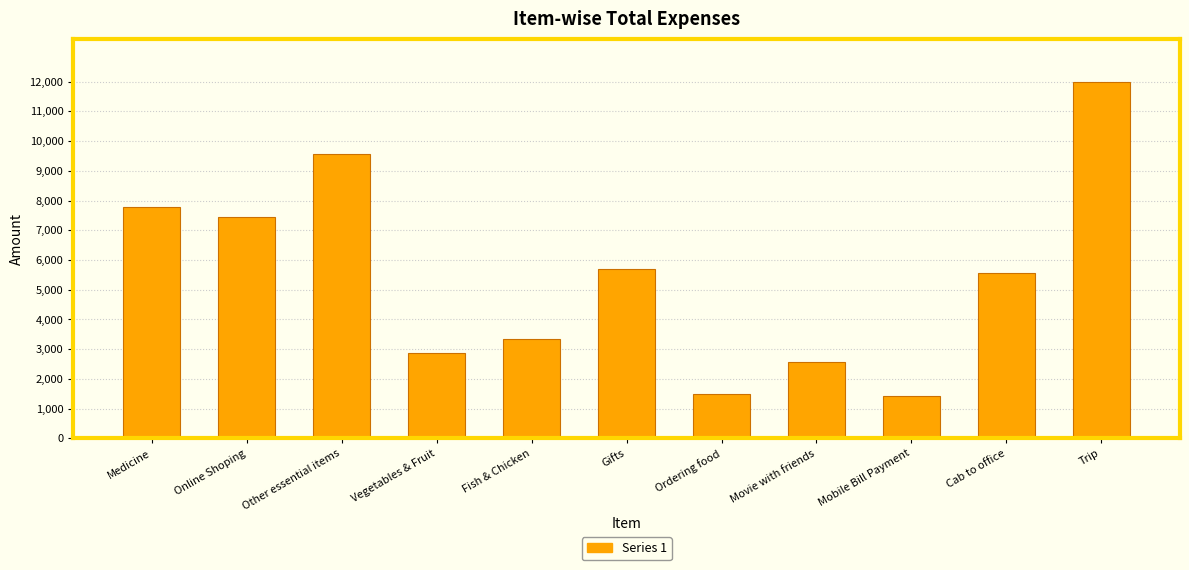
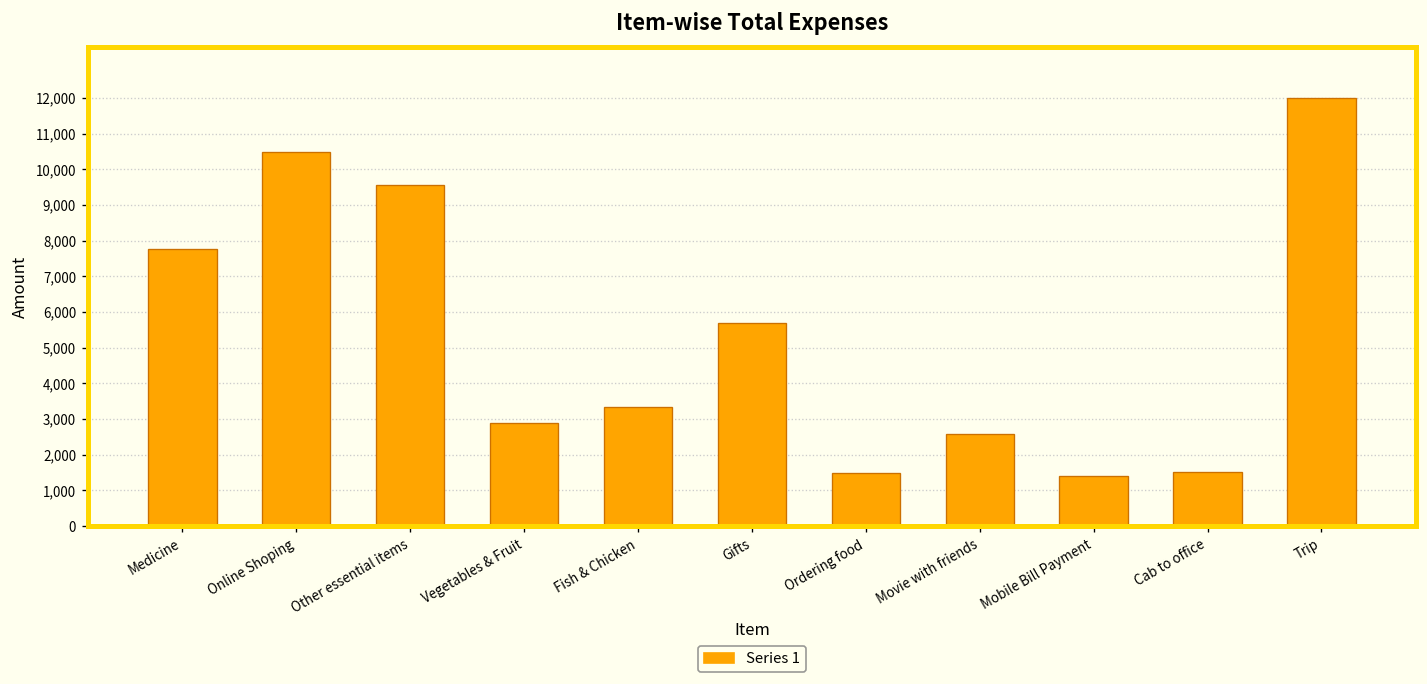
  {
    "Medicine": "7,800",
-   "Online Shoping": "7,500",
+   "Online Shoping": "10,500",
    "Other essential items": "9,600",
    "Vegetables & Fruit": "2,900",
    "Fish & Chicken": "3,300",
    "Gifts": "5,700",
    "Ordering food": "1,500",
    "Movie with friends": "2,600",
    "Mobile Bill Payment": "1,400",
-   "Cab to office": "5,600",
+   "Cab to office": "1,500",
    "Trip": "12,000"
  }
